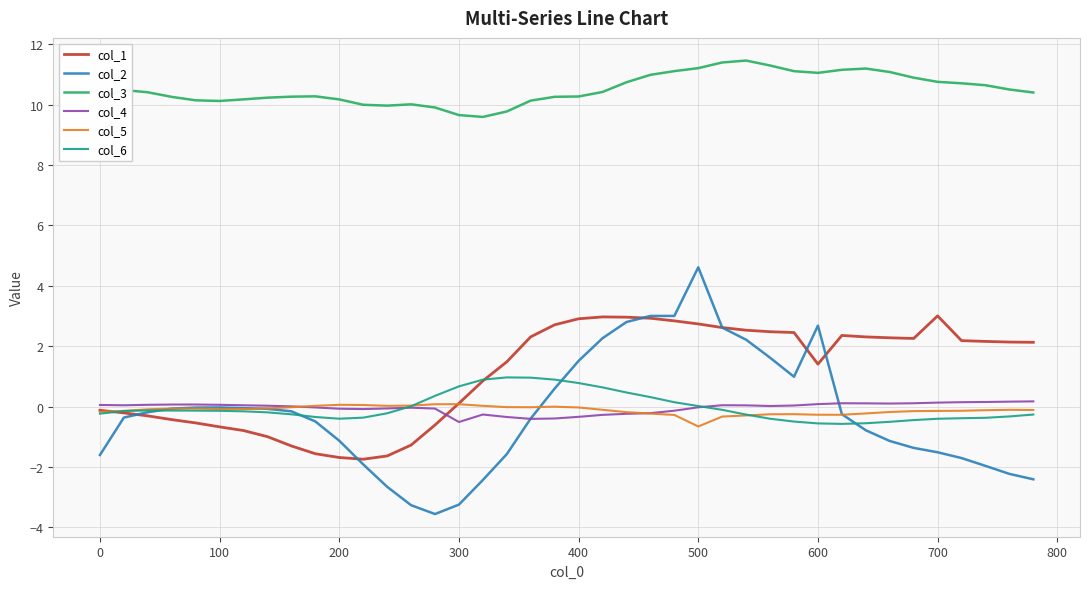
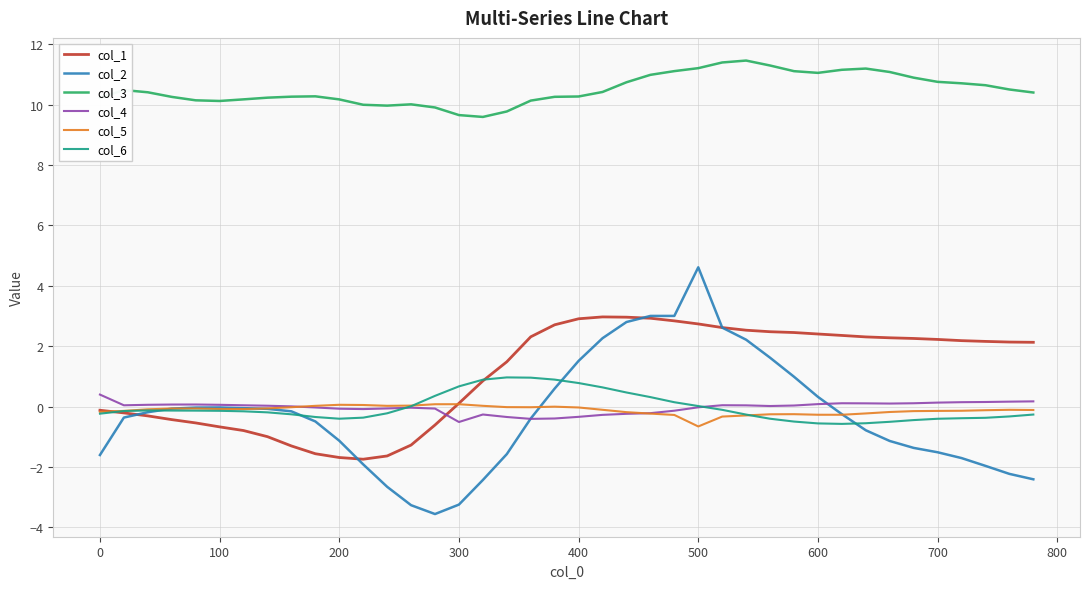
  {
    "col_1": {
      "100": -0.7,
      "200": -1.7,
      "400": 2.9,
      "500": 2.7,
-     "600": 1.4,
-     "700": 3.0
+     "600": 2.4,
+     "700": 2.2
    },
    "col_2": {
      "0": -1.6,
      "200": -1.1,
      "300": -3.2,
      "400": 1.5,
      "500": 4.6,
-     "600": 2.7,
+     "600": 0.3,
      "700": -1.5
    },
    "col_4": {
-     "0": 0.1,
+     "0": 0.4,
      "100": 0.1,
      "200": -0.1,
      "300": -0.5,
      "400": -0.3,
      "600": 0.1,
      "700": 0.1
    },
    "col_5": {
      "200": 0.1,
      "400": 0.0,
      "500": -0.7,
      "600": -0.3,
      "700": -0.1
    }
  }
